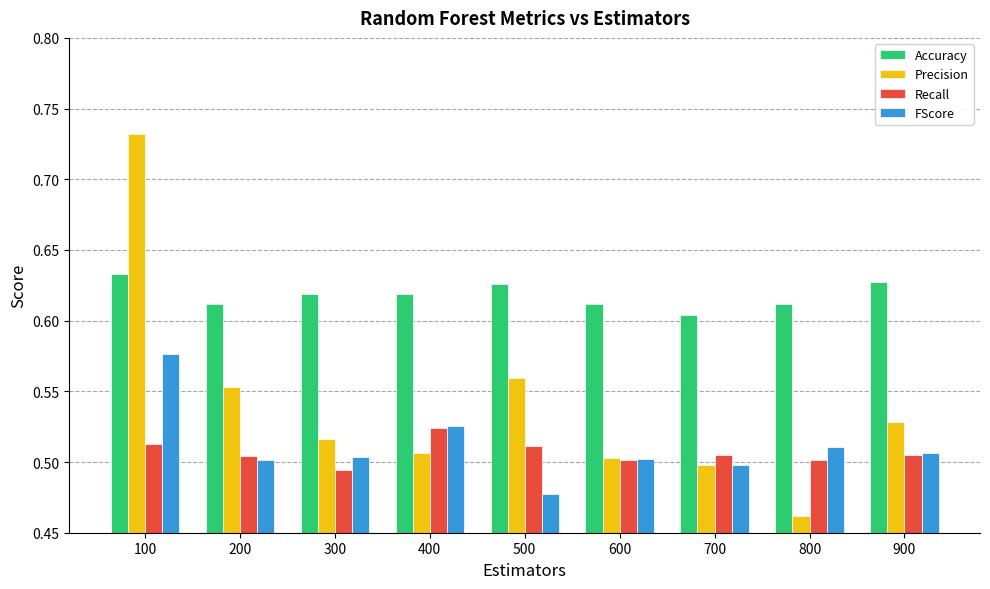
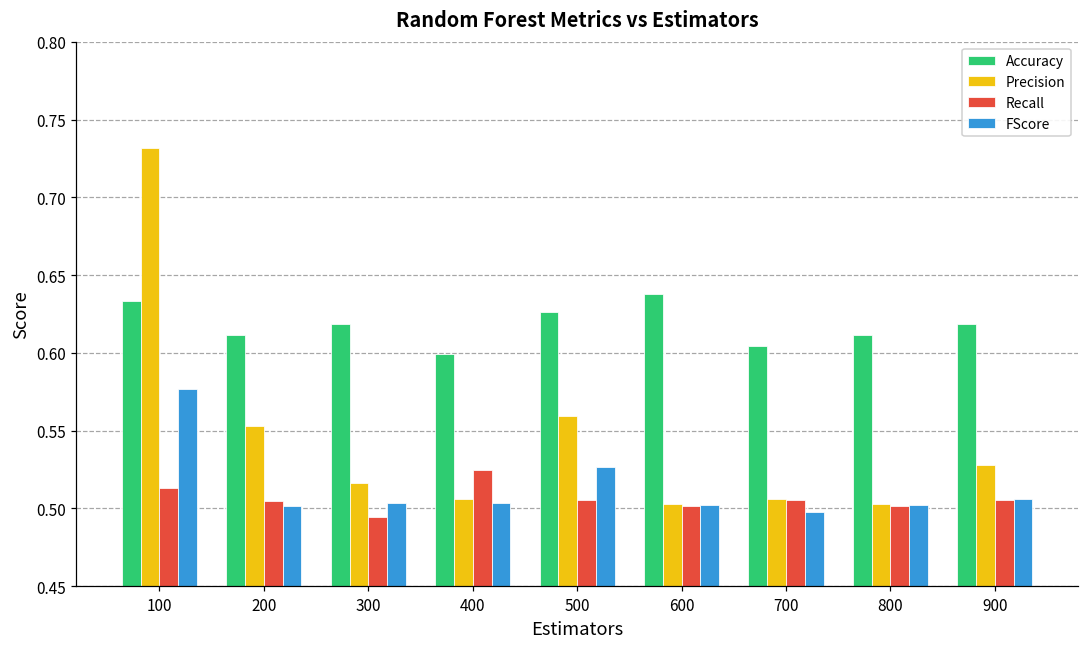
  {
    "Accuracy": {
      "100": 0.633,
      "200": 0.612,
      "300": 0.619,
-     "400": 0.619,
+     "400": 0.599,
      "500": 0.626,
-     "600": 0.612,
+     "600": 0.638,
      "700": 0.604,
      "800": 0.612,
-     "900": 0.628
+     "900": 0.619
    },
    "Precision": {
      "100": 0.732,
      "200": 0.553,
      "300": 0.516,
      "400": 0.506,
      "500": 0.559,
      "600": 0.503,
-     "700": 0.498,
-     "800": 0.462,
+     "700": 0.506,
+     "800": 0.503,
      "900": 0.528
    },
    "Recall": {
      "100": 0.513,
      "200": 0.504,
      "300": 0.495,
      "400": 0.524,
-     "500": 0.512,
+     "500": 0.505,
      "600": 0.501,
      "700": 0.505,
      "800": 0.501,
      "900": 0.505
    },
    "FScore": {
      "100": 0.577,
      "200": 0.502,
      "300": 0.503,
-     "400": 0.525,
-     "500": 0.477,
+     "400": 0.503,
+     "500": 0.527,
      "600": 0.502,
      "700": 0.498,
-     "800": 0.510,
+     "800": 0.502,
      "900": 0.506
    }
  }
